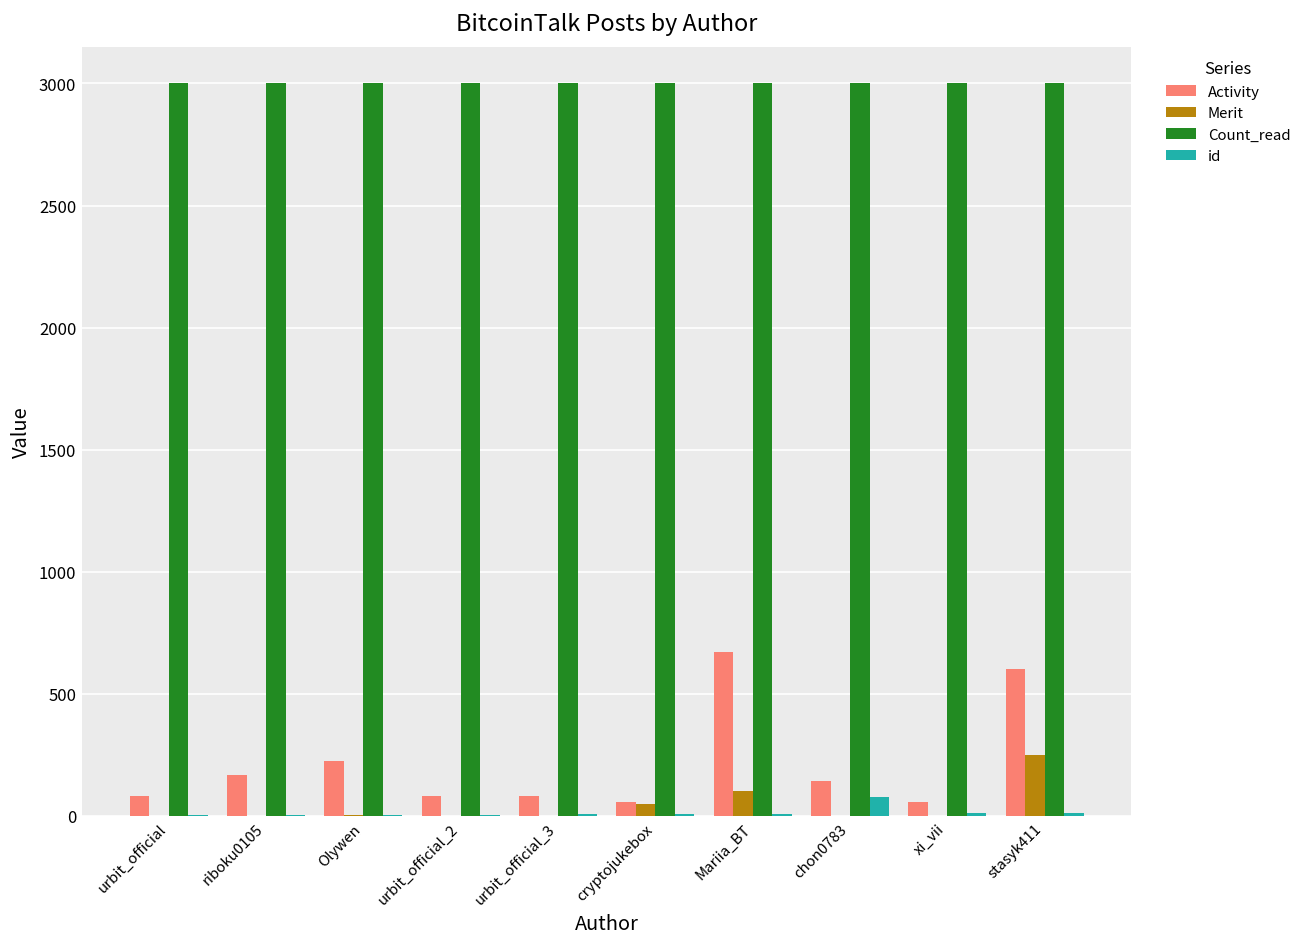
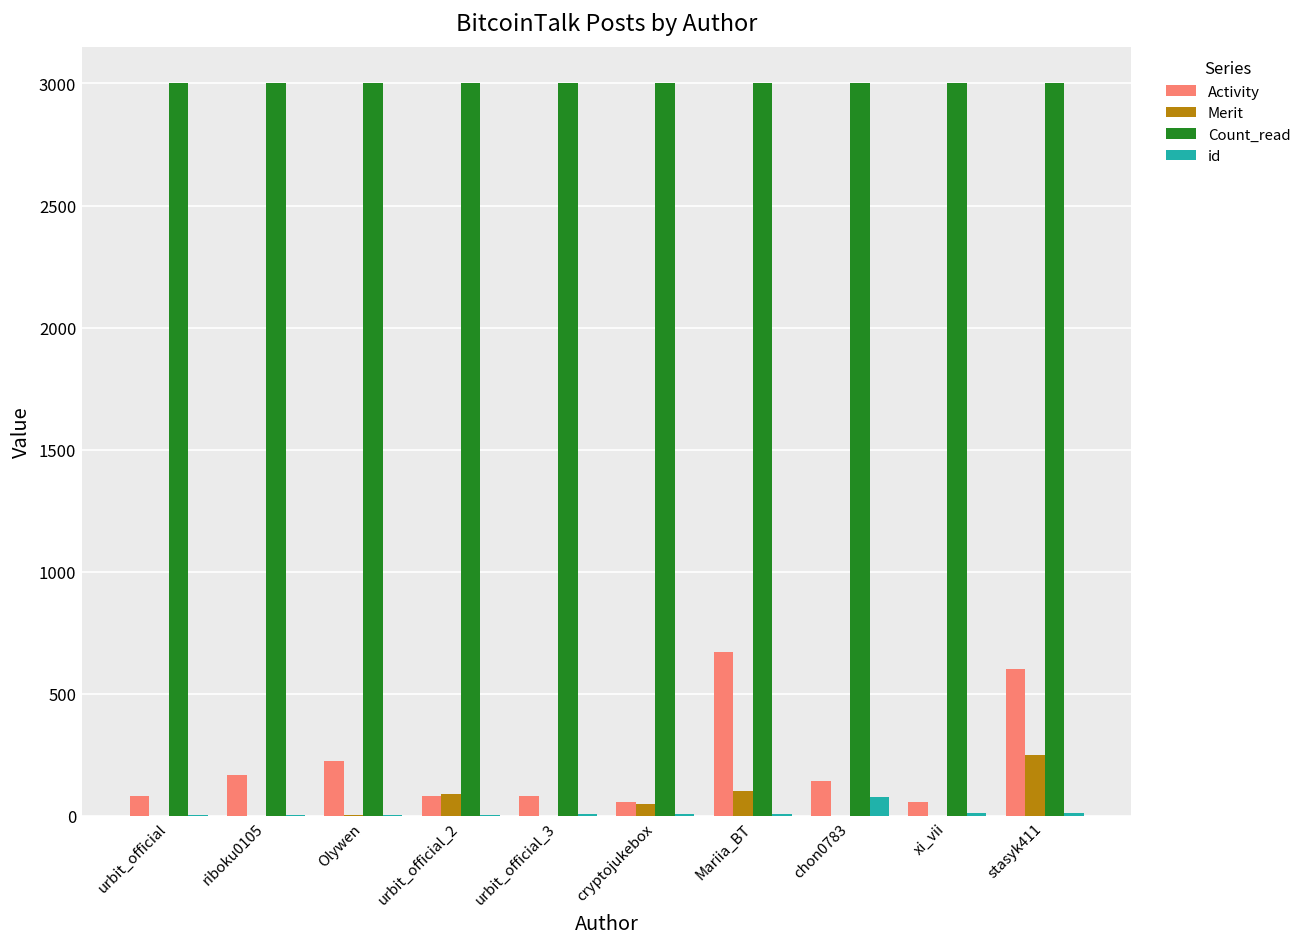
  {
    "Activity": {
      "urbit_official": 80,
      "riboku0105": 170,
      "Olywen": 220,
      "urbit_official_2": 80,
      "urbit_official_3": 80,
      "cryptojukebox": 60,
      "Mariia_BT": 670,
      "chon0783": 140,
      "xi_vii": 60,
      "stasyk411": 600
    },
    "Merit": {
      "urbit_official": 0,
      "riboku0105": 0,
-     "urbit_official_2": 0,
+     "urbit_official_2": 90,
      "urbit_official_3": 0,
      "cryptojukebox": 50,
      "Mariia_BT": 100,
      "chon0783": 0,
      "xi_vii": 0,
      "stasyk411": 250
    },
    "Count_read": {
      "urbit_official": 3000,
      "riboku0105": 3000,
      "Olywen": 3000,
      "urbit_official_2": 3000,
      "urbit_official_3": 3000,
      "cryptojukebox": 3000,
      "Mariia_BT": 3000,
      "chon0783": 3000,
      "xi_vii": 3000,
      "stasyk411": 3000
    },
    "id": {
      "chon0783": 80
    }
  }
